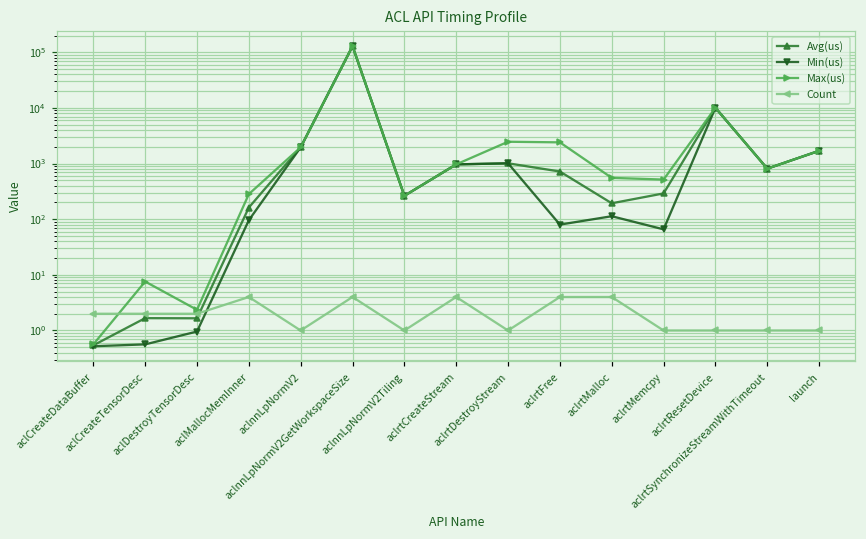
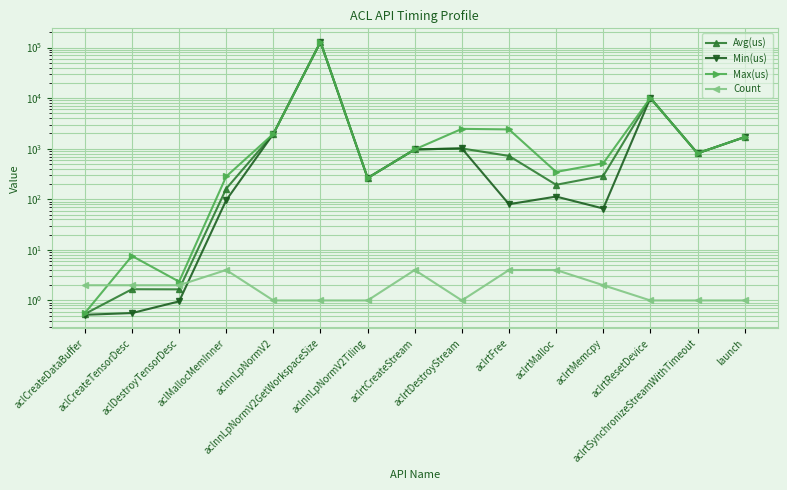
  {
    "Max(us)": {
      "aclCreateTensorDesc": 8,
      "aclDestroyTensorDesc": 2,
      "aclMallocMemInner": 300,
      "aclrtDestroyStream": 2000,
      "aclrtFree": 2000,
-     "aclrtMalloc": 600,
+     "aclrtMalloc": 300,
      "aclrtMemcpy": 500
    },
    "Count": {
      "aclCreateDataBuffer": 2,
      "aclCreateTensorDesc": 2,
      "aclDestroyTensorDesc": 2,
      "aclMallocMemInner": 4,
      "aclnnLpNormV2": 1,
-     "aclnnLpNormV2GetWorkspaceSize": 4,
+     "aclnnLpNormV2GetWorkspaceSize": 1,
      "aclnnLpNormV2Tiling": 1,
      "aclrtCreateStream": 4,
      "aclrtDestroyStream": 1,
      "aclrtFree": 4,
      "aclrtMalloc": 4,
-     "aclrtMemcpy": 1,
+     "aclrtMemcpy": 2,
      "aclrtResetDevice": 1,
      "aclrtSynchronizeStreamWithTimeout": 1,
      "launch": 1
    }
  }
